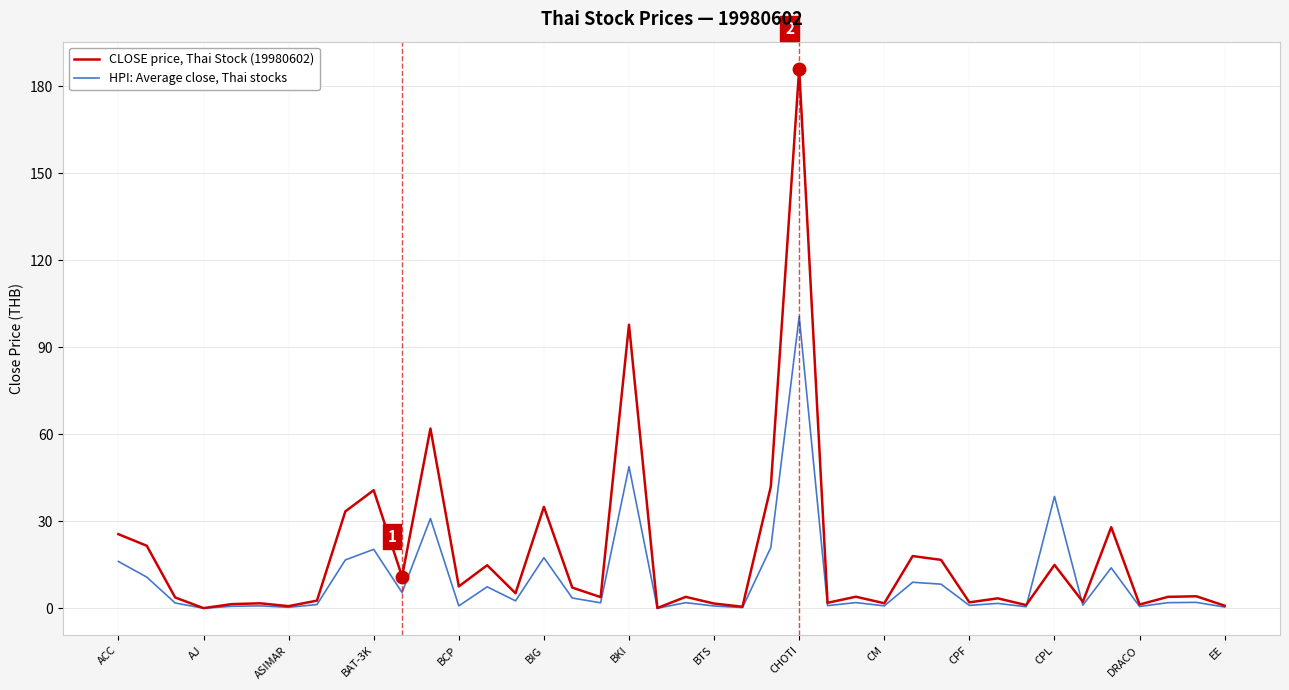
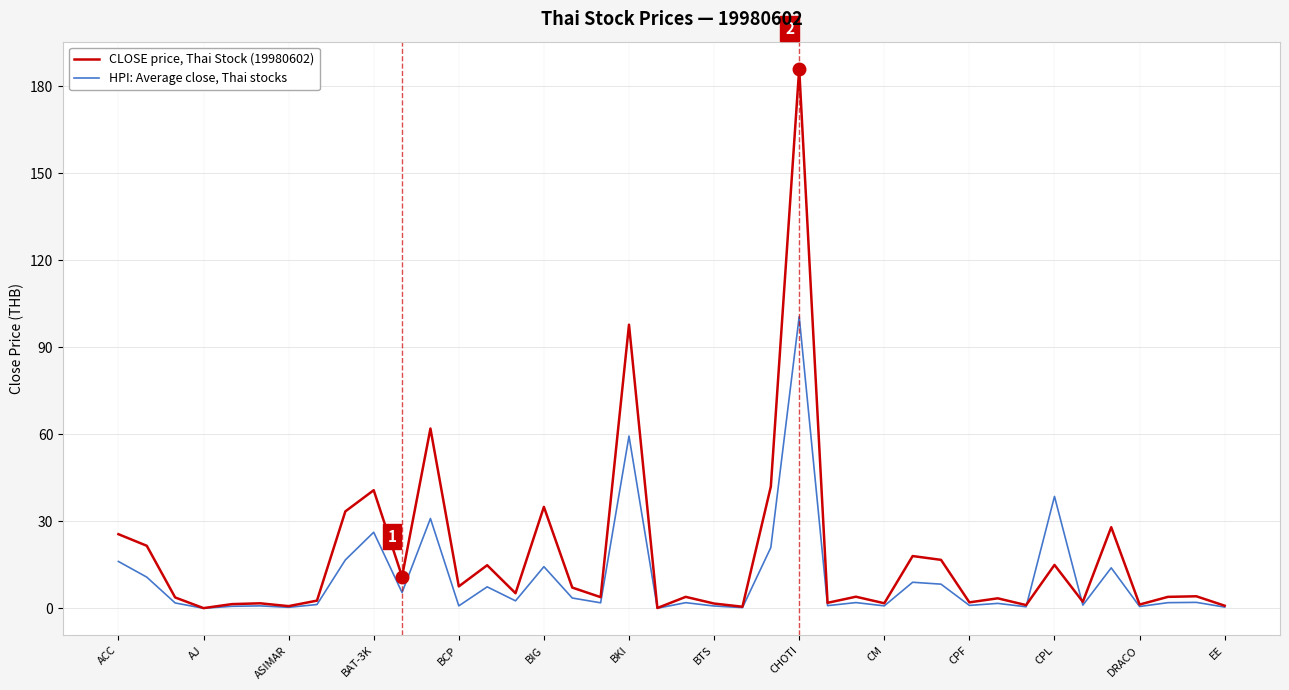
  {
    "HPI: Average close, Thai stocks": {
      "ACC": 16,
-     "BAT-3K": 20,
+     "BAT-3K": 26,
      "BCP": 1,
-     "BIG": 18,
-     "BKI": 49,
+     "BIG": 14,
+     "BKI": 59,
      "CHOTI": 101,
      "CM": 1,
      "CPF": 1,
      "CPL": 39
    }
  }
